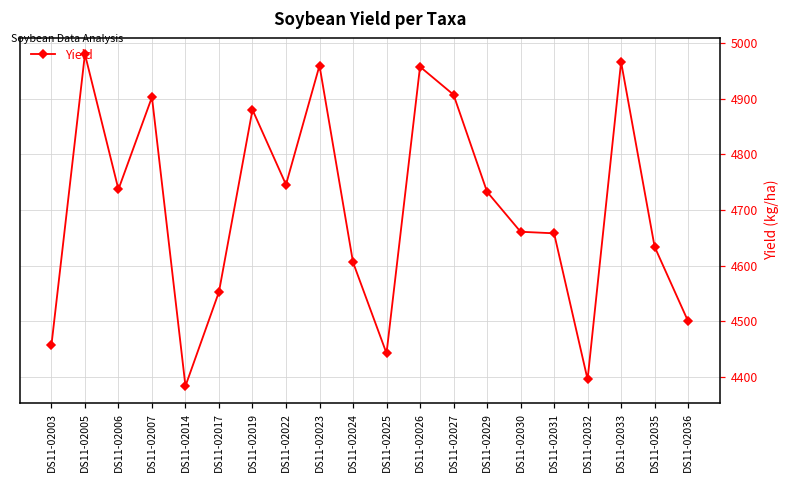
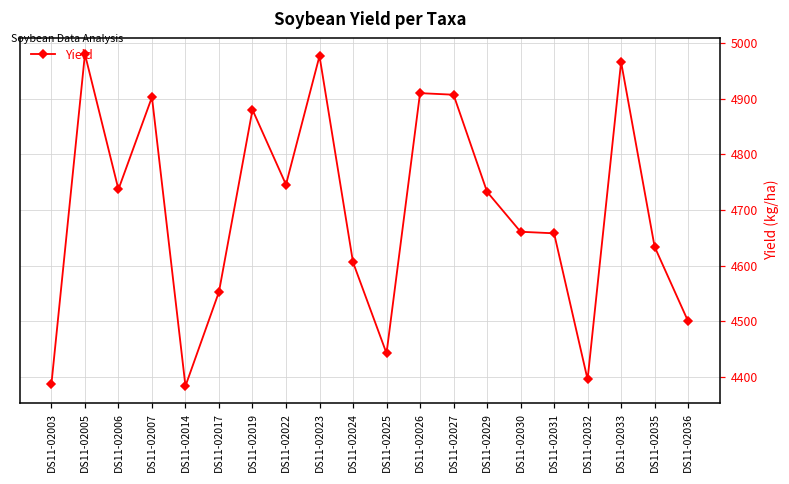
  {
-   "DS11-02003": 4460,
+   "DS11-02003": 4390,
    "DS11-02005": 4980,
    "DS11-02006": 4740,
    "DS11-02007": 4900,
    "DS11-02014": 4380,
    "DS11-02017": 4550,
    "DS11-02019": 4880,
    "DS11-02022": 4750,
-   "DS11-02023": 4960,
+   "DS11-02023": 4980,
    "DS11-02024": 4610,
    "DS11-02025": 4440,
-   "DS11-02026": 4960,
+   "DS11-02026": 4910,
    "DS11-02027": 4910,
    "DS11-02029": 4730,
    "DS11-02030": 4660,
    "DS11-02031": 4660,
    "DS11-02032": 4400,
    "DS11-02033": 4970,
    "DS11-02035": 4630,
    "DS11-02036": 4500
  }
